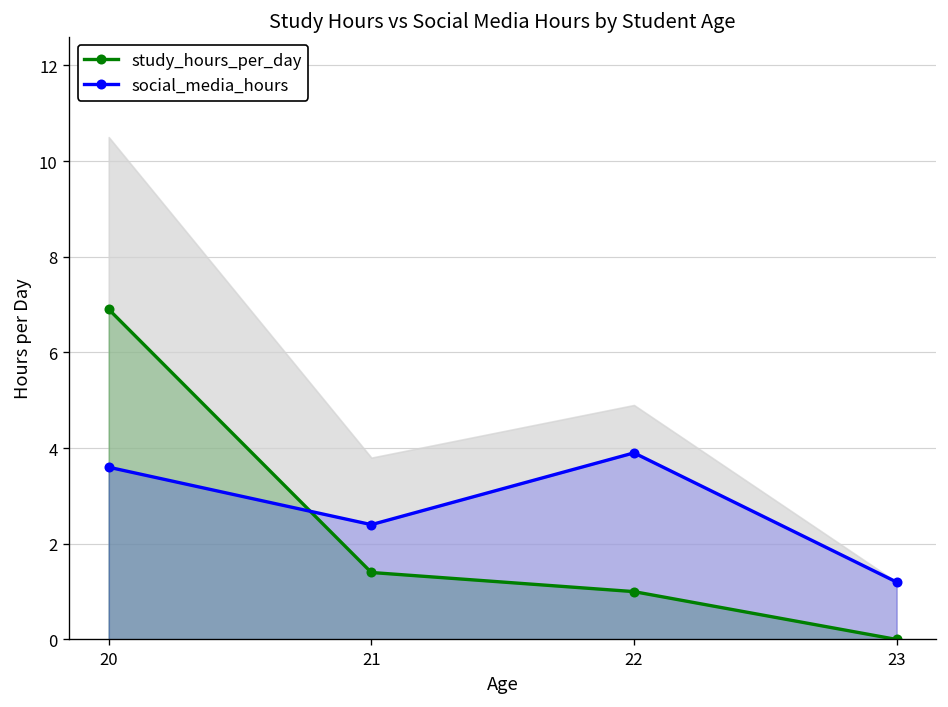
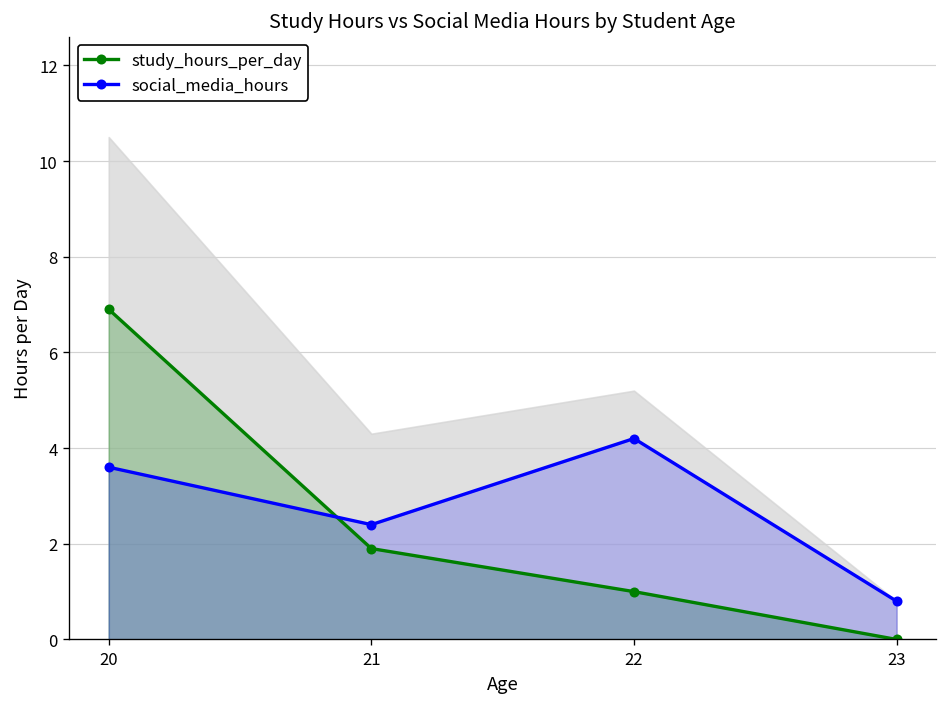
  {
    "study_hours_per_day": {
      "20": 6.9,
-     "21": 1.4,
+     "21": 1.9,
      "22": 1.0,
      "23": 0.0
    },
    "social_media_hours": {
      "20": 3.6,
      "21": 2.4,
-     "22": 3.9,
-     "23": 1.2
+     "22": 4.2,
+     "23": 0.8
    }
  }
